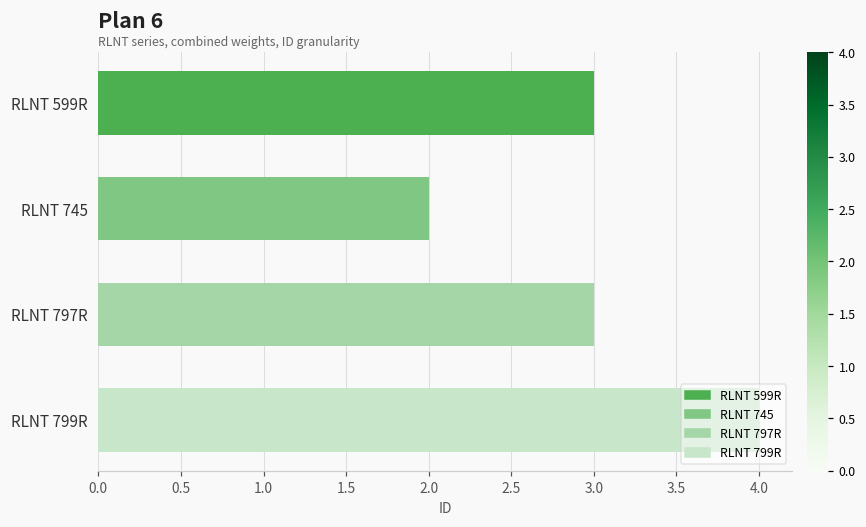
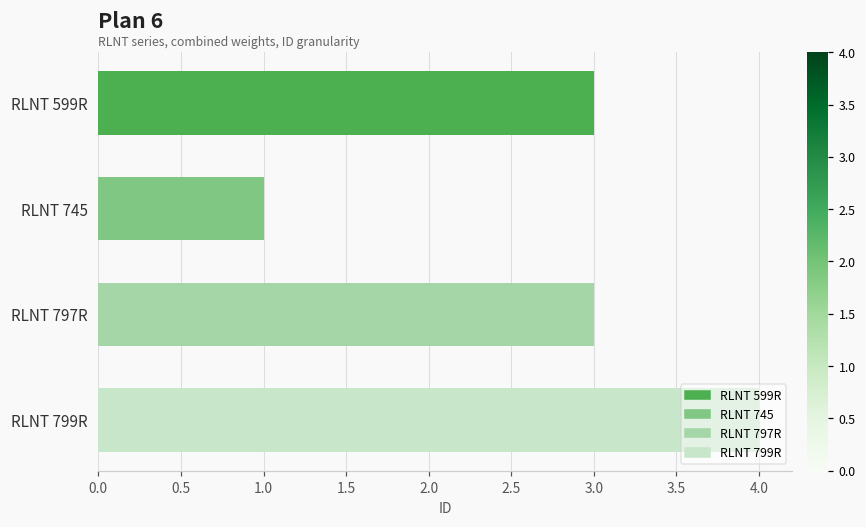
  {
    "RLNT 599R": 3,
-   "RLNT 745": 2,
+   "RLNT 745": 1,
    "RLNT 797R": 3
  }
